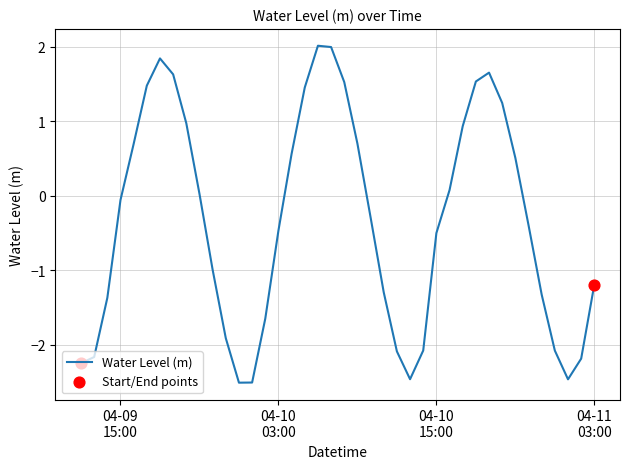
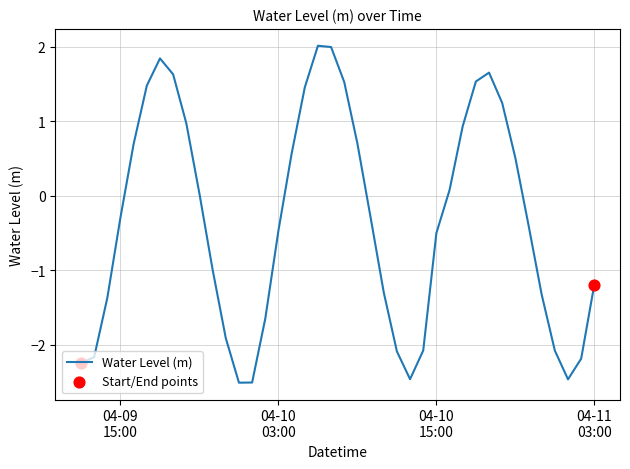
  {
    "Water Level (m)": {
-     "04-09 15:00": -0.1,
+     "04-09 15:00": -0.3,
      "04-10 03:00": -0.5,
      "04-10 15:00": -0.5
    }
  }
